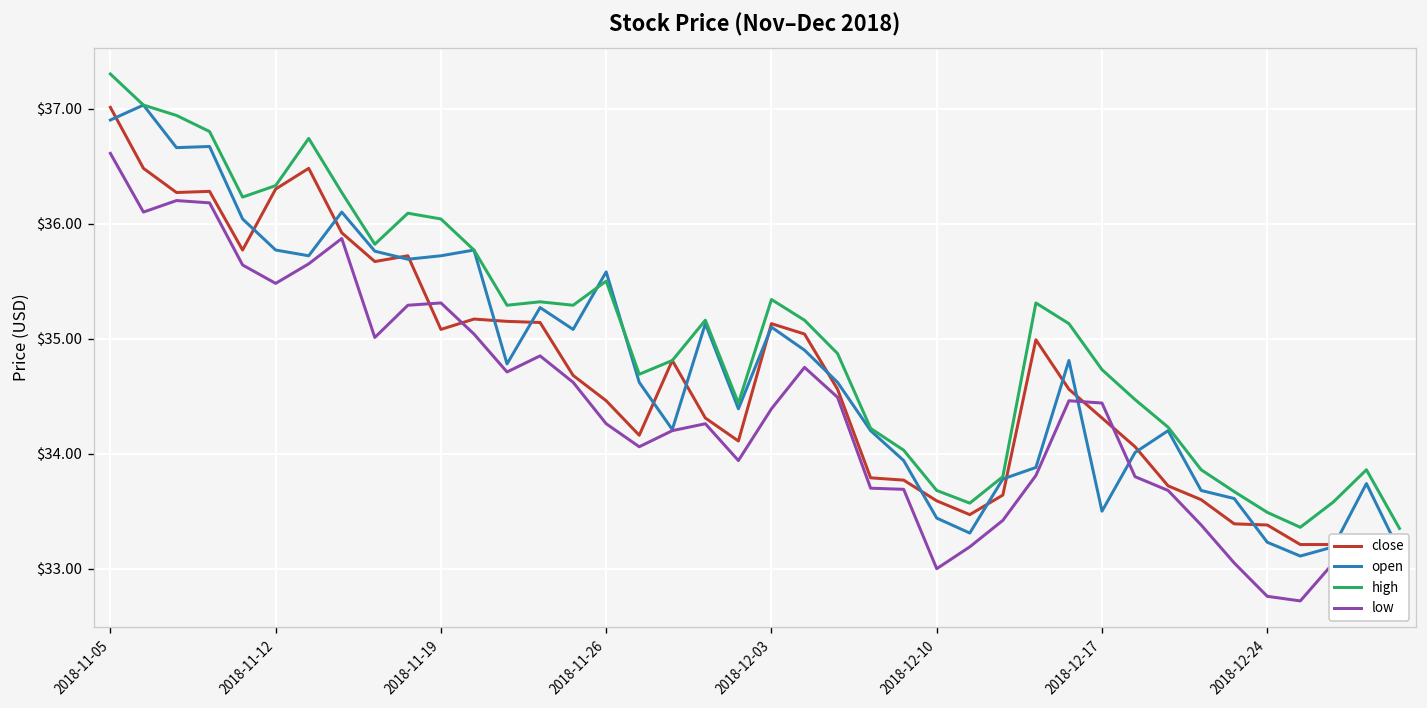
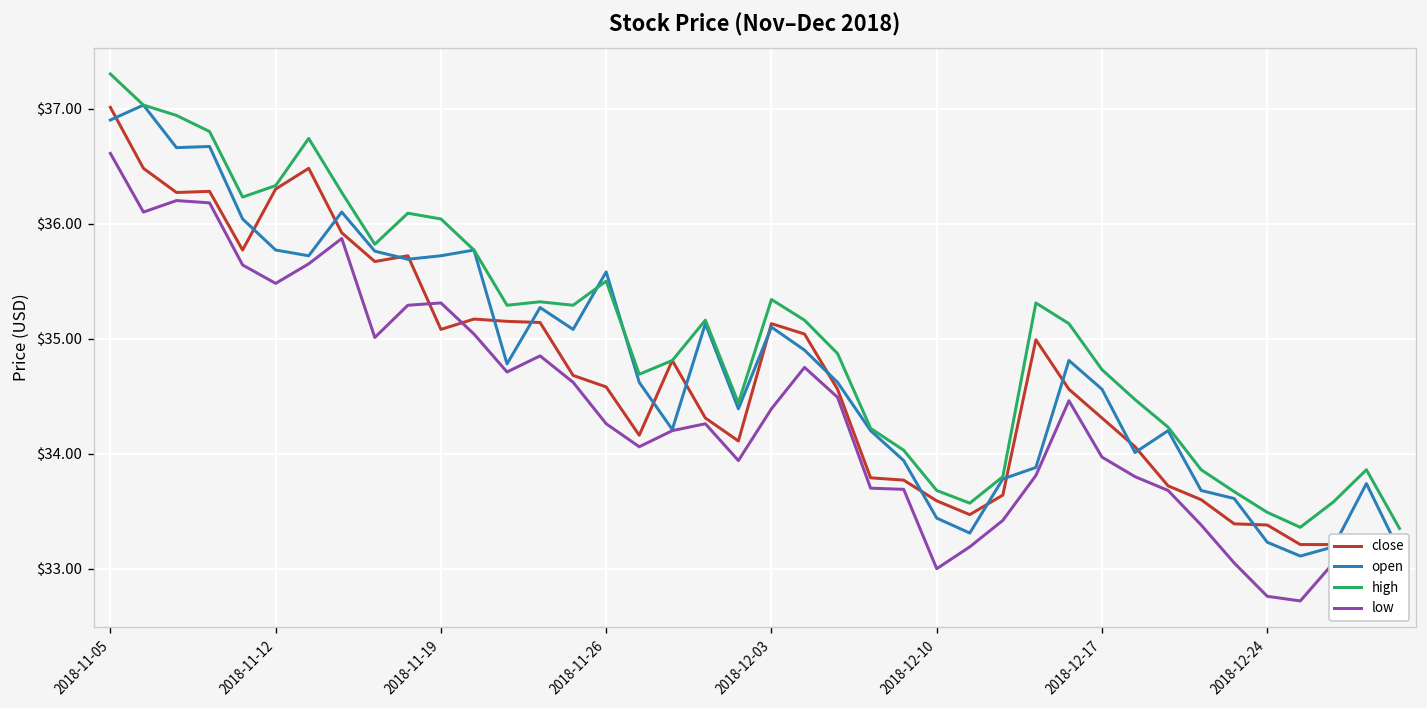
  {
    "close": {
      "2018-11-05": "$37.0",
      "2018-11-12": "$36.3",
      "2018-11-19": "$35.1",
-     "2018-11-26": "$34.5",
+     "2018-11-26": "$34.6",
      "2018-12-03": "$35.1",
      "2018-12-10": "$33.6",
      "2018-12-17": "$34.3",
      "2018-12-24": "$33.4"
    },
    "open": {
      "2018-11-05": "$36.9",
      "2018-11-12": "$35.8",
      "2018-11-19": "$35.7",
      "2018-11-26": "$35.6",
      "2018-12-03": "$35.1",
      "2018-12-10": "$33.4",
-     "2018-12-17": "$33.5",
+     "2018-12-17": "$34.6",
      "2018-12-24": "$33.2"
    },
    "high": {
      "2018-11-05": "$37.3",
      "2018-11-12": "$36.3",
      "2018-11-19": "$36.0",
      "2018-11-26": "$35.5",
      "2018-12-03": "$35.3",
      "2018-12-10": "$33.7",
      "2018-12-17": "$34.7",
      "2018-12-24": "$33.5"
    },
    "low": {
      "2018-11-05": "$36.6",
      "2018-11-12": "$35.5",
      "2018-11-19": "$35.3",
      "2018-11-26": "$34.3",
      "2018-12-03": "$34.4",
      "2018-12-10": "$33.0",
-     "2018-12-17": "$34.4",
+     "2018-12-17": "$34.0",
      "2018-12-24": "$32.8"
    }
  }
